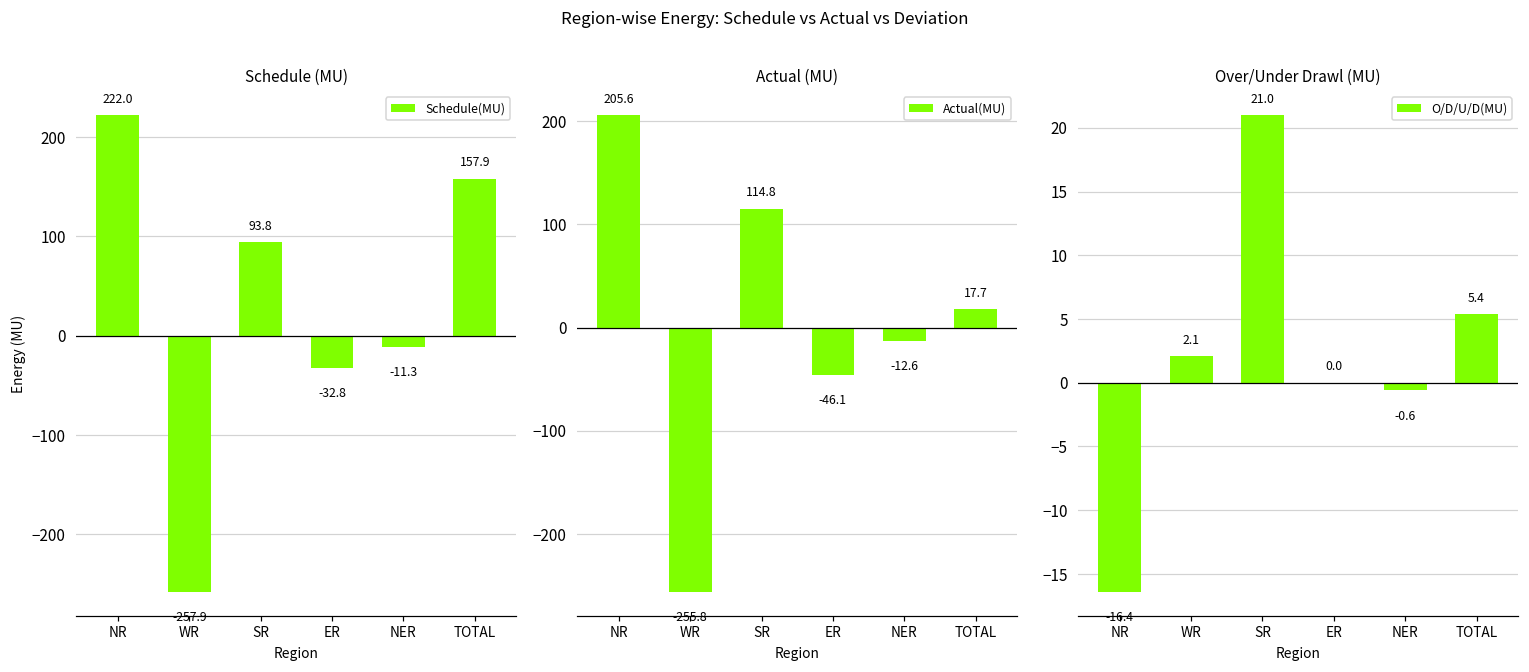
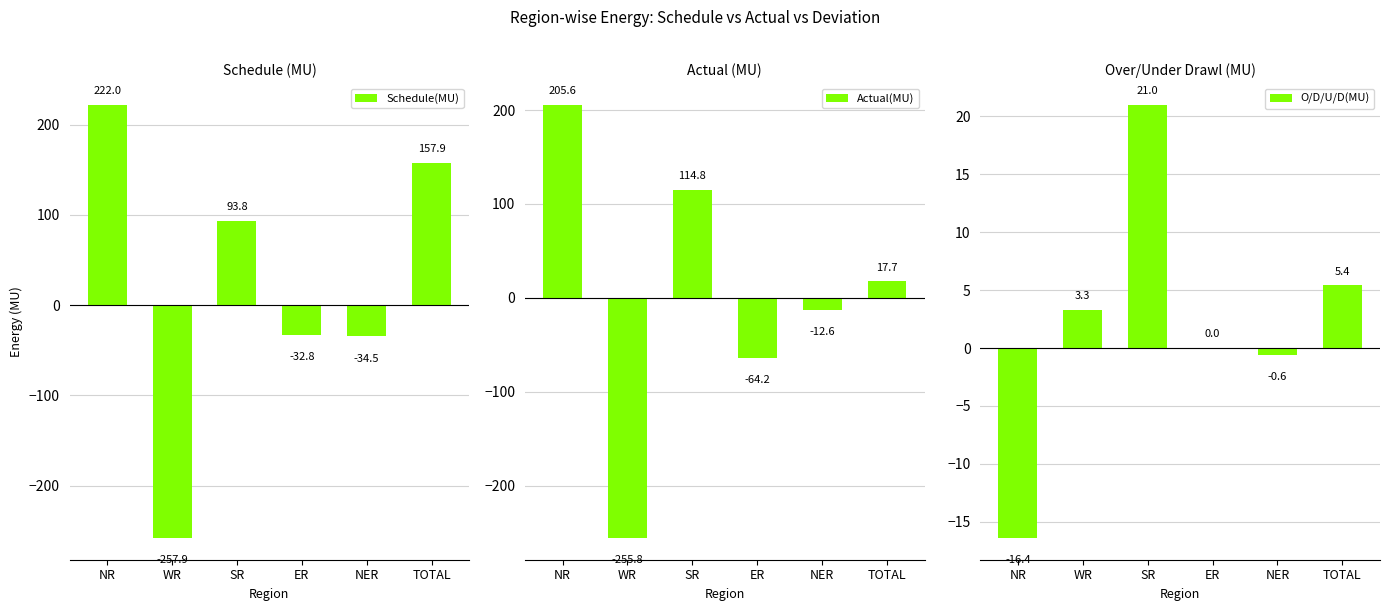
  {
    "Schedule (MU)": {
      "NR": 222.0,
      "WR": -257.9,
      "SR": 93.8,
      "ER": -32.8,
-     "NER": -11.3,
+     "NER": -34.5,
      "TOTAL": 157.9
    },
    "Actual (MU)": {
      "NR": 205.6,
      "WR": -255.8,
      "SR": 114.8,
-     "ER": -46.1,
+     "ER": -64.2,
      "NER": -12.6,
      "TOTAL": 17.7
    },
    "Over/Under Drawl (MU)": {
      "NR": -16.4,
-     "WR": 2.1,
+     "WR": 3.3,
      "SR": 21.0,
      "ER": 0.0,
      "NER": -0.6,
      "TOTAL": 5.4
    }
  }
